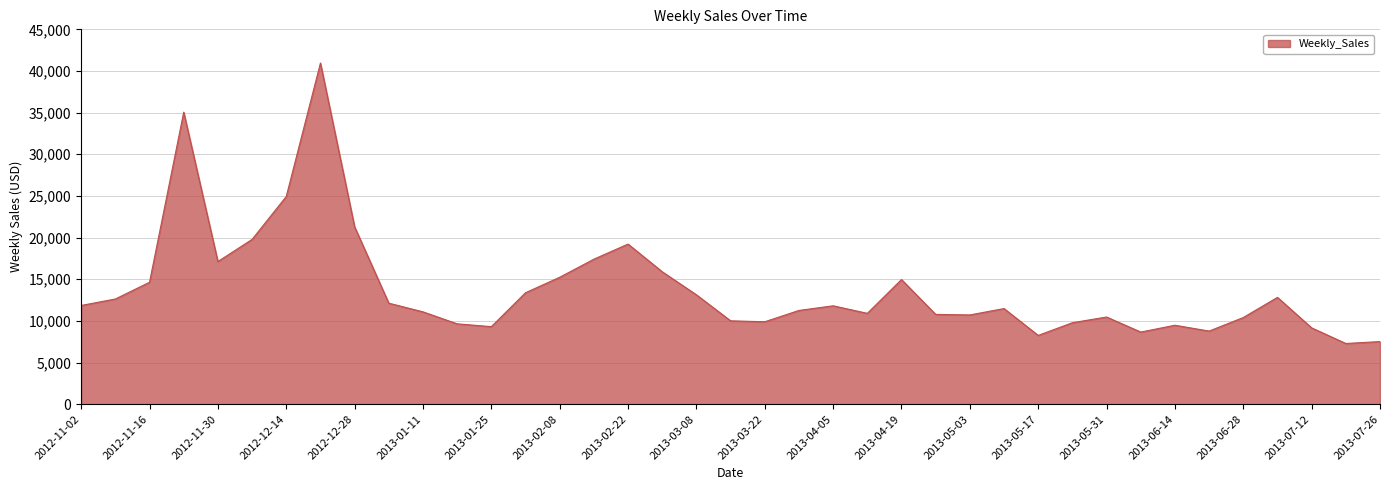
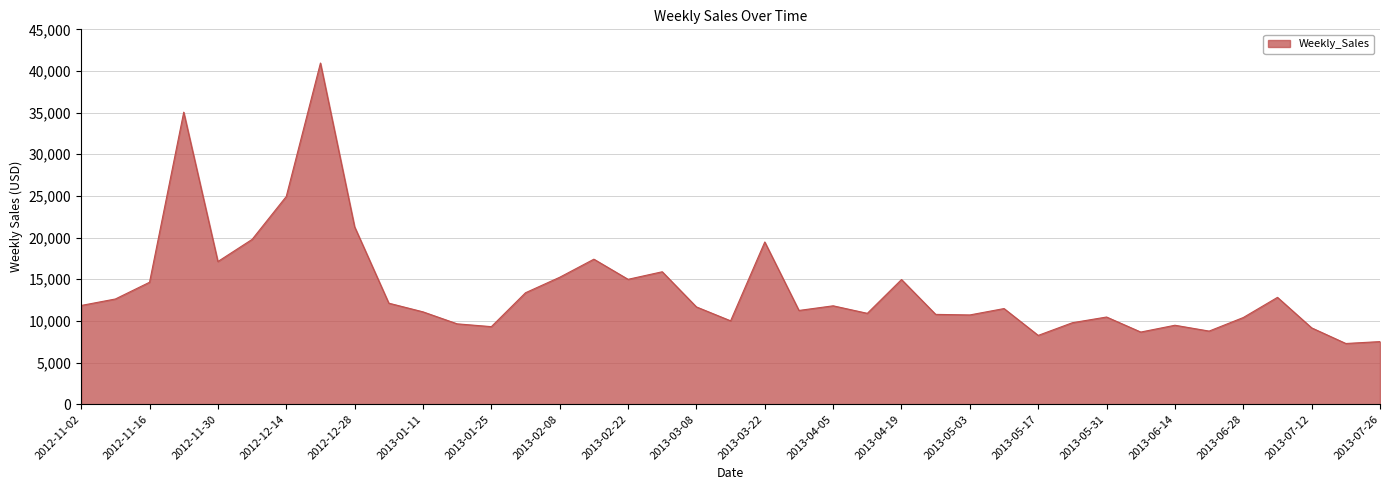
  {
    "2012-11-02": "12,000",
    "2012-11-16": "15,000",
    "2012-11-30": "17,000",
    "2012-12-14": "25,000",
    "2012-12-28": "21,000",
    "2013-01-11": "11,000",
    "2013-01-25": "9,000",
    "2013-02-08": "15,000",
-   "2013-02-22": "19,000",
-   "2013-03-08": "13,000",
-   "2013-03-22": "10,000",
+   "2013-02-22": "15,000",
+   "2013-03-08": "12,000",
+   "2013-03-22": "19,000",
    "2013-04-05": "12,000",
    "2013-04-19": "15,000",
    "2013-05-03": "11,000",
    "2013-05-17": "8,000",
    "2013-05-31": "10,000",
    "2013-06-14": "9,000",
    "2013-06-28": "10,000",
    "2013-07-12": "9,000",
    "2013-07-26": "8,000"
  }
